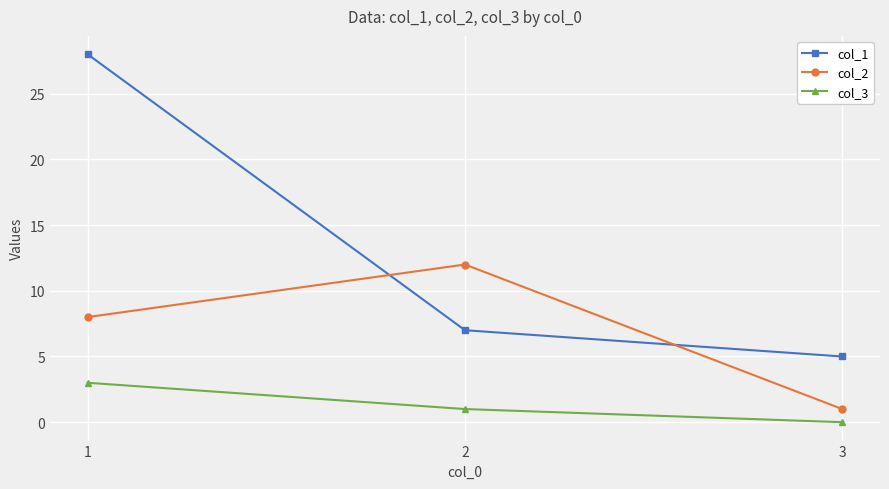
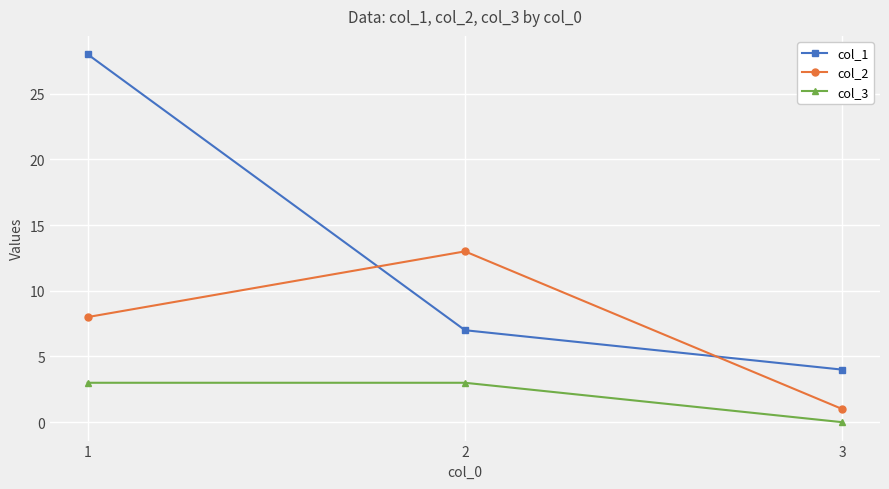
  {
    "col_1": {
      "1": 28,
      "2": 7,
-     "3": 5
+     "3": 4
    },
    "col_2": {
      "1": 8,
-     "2": 12,
+     "2": 13,
      "3": 1
    },
    "col_3": {
      "1": 3,
-     "2": 1,
+     "2": 3,
      "3": 0
    }
  }
